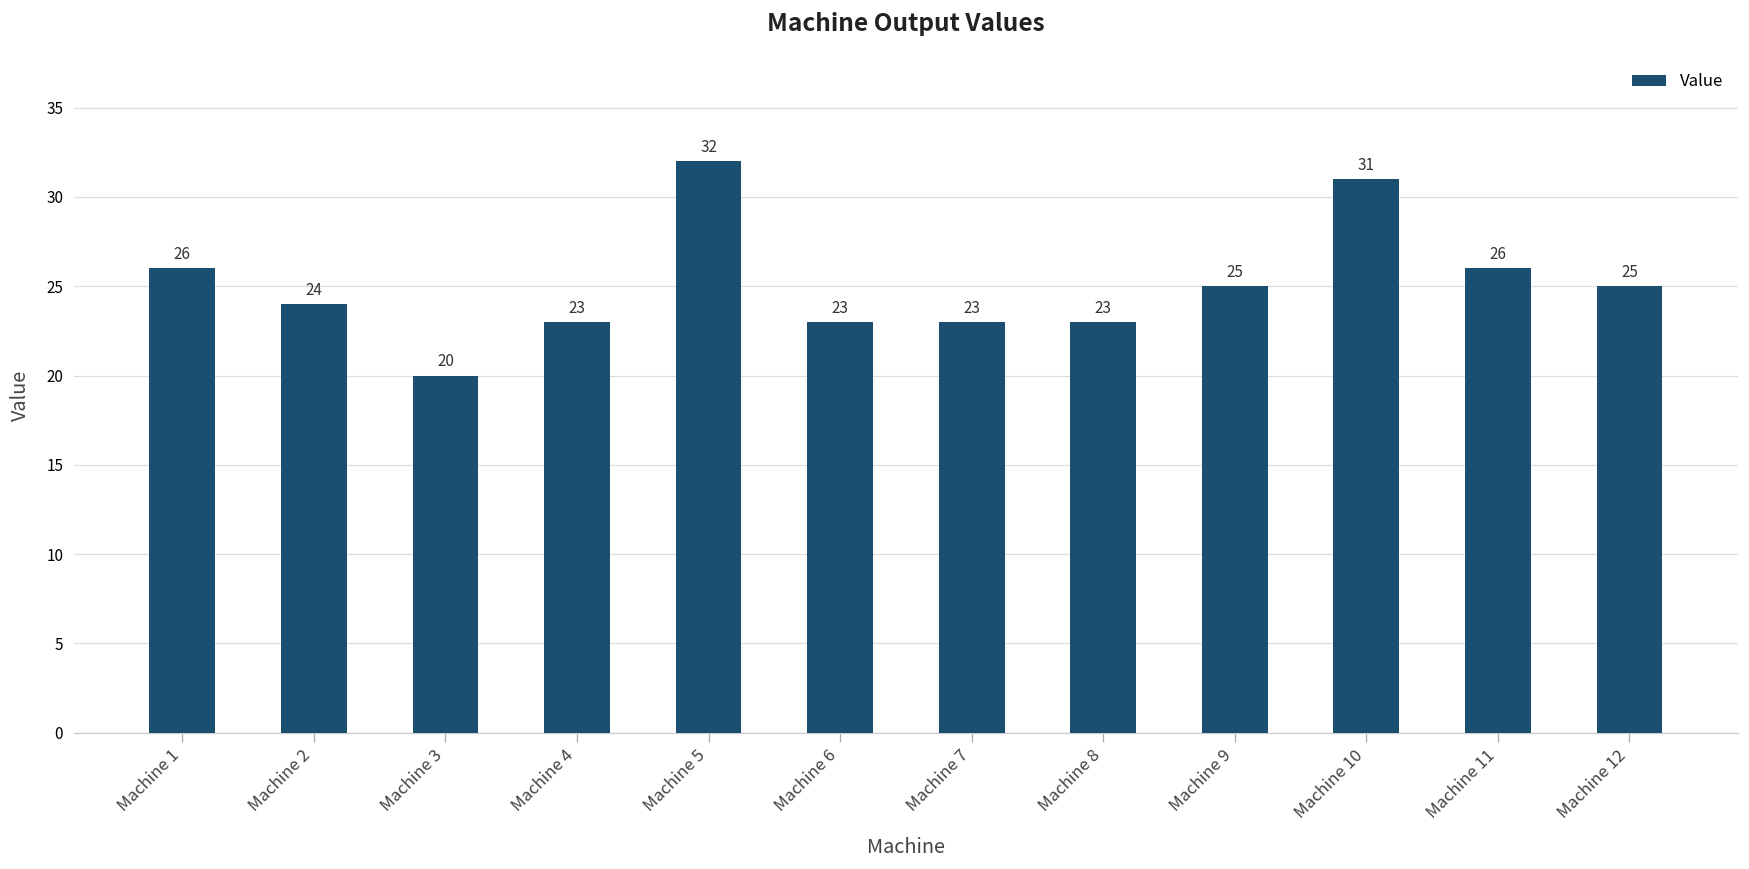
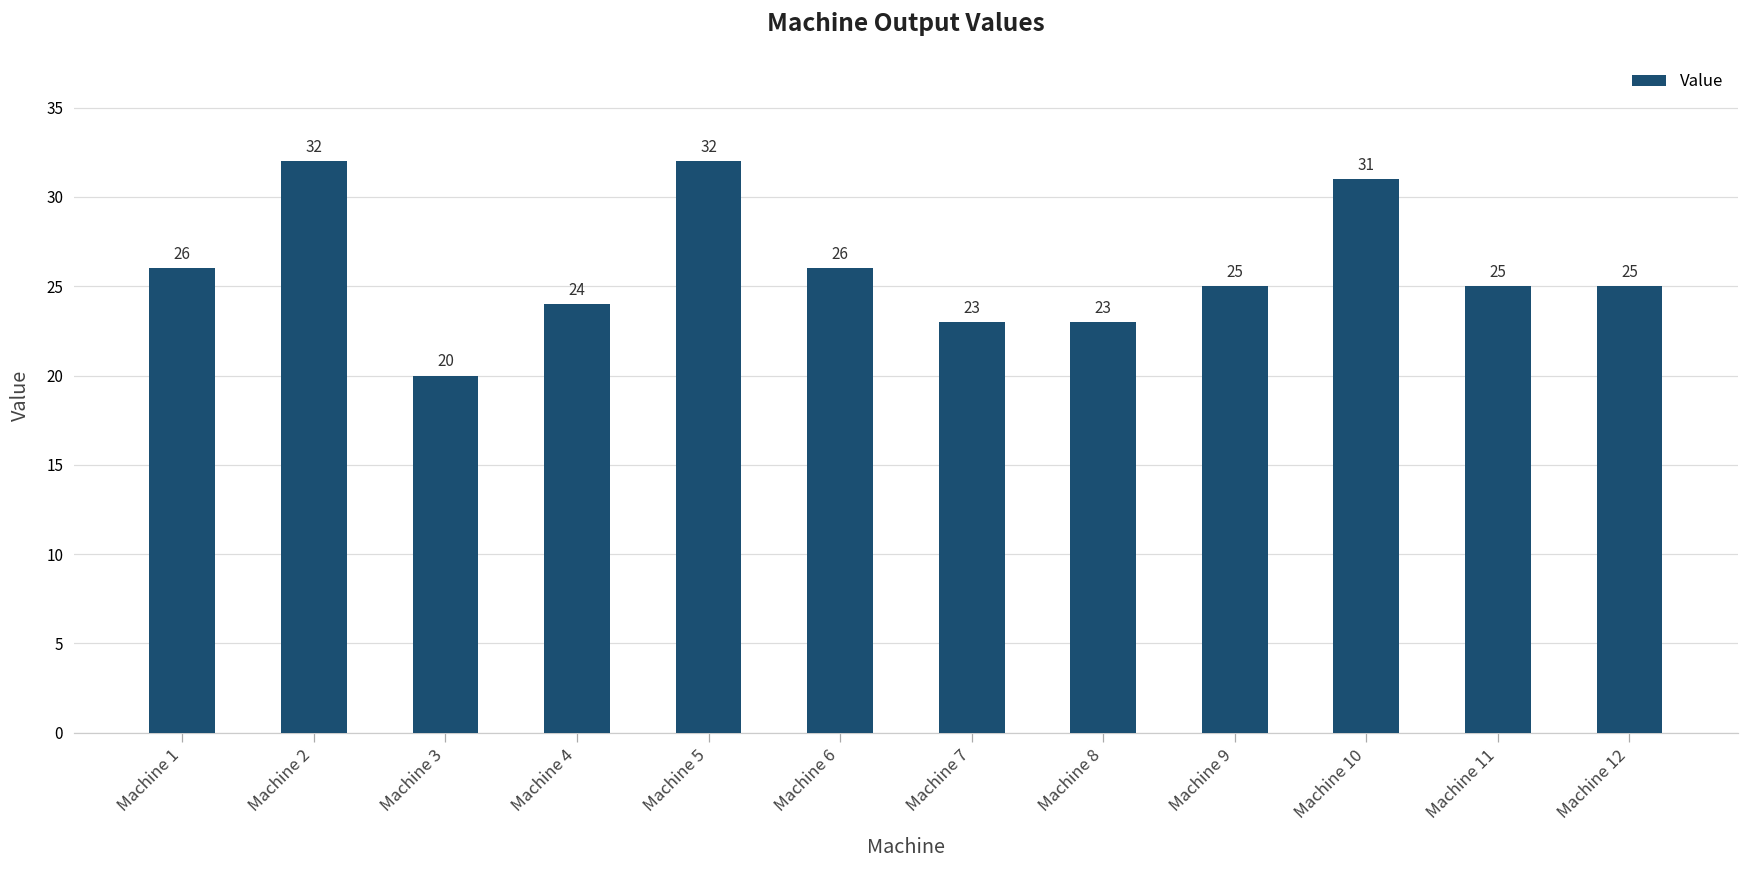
  {
    "Machine 1": 26,
-   "Machine 2": 24,
+   "Machine 2": 32,
    "Machine 3": 20,
-   "Machine 4": 23,
+   "Machine 4": 24,
    "Machine 5": 32,
-   "Machine 6": 23,
+   "Machine 6": 26,
    "Machine 7": 23,
    "Machine 8": 23,
    "Machine 9": 25,
    "Machine 10": 31,
-   "Machine 11": 26,
+   "Machine 11": 25,
    "Machine 12": 25
  }
